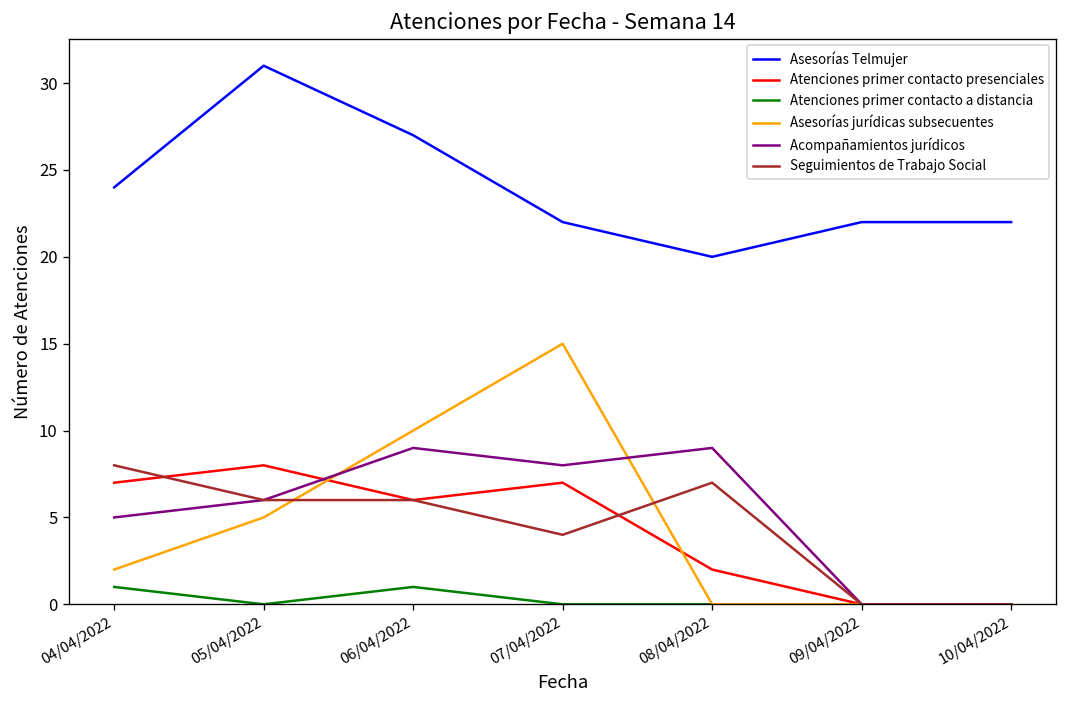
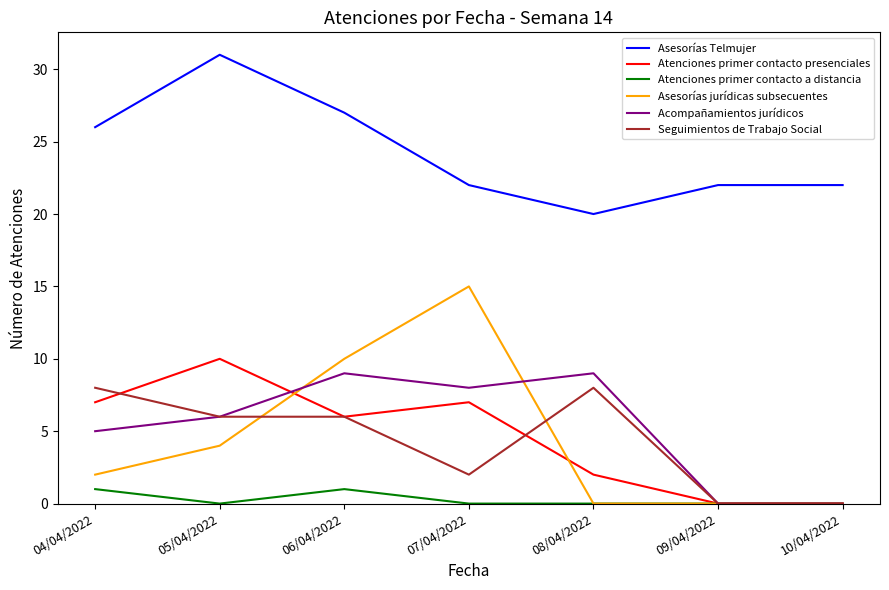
  {
    "Asesorías Telmujer": {
-     "04/04/2022": 24,
+     "04/04/2022": 26,
      "05/04/2022": 31,
      "06/04/2022": 27,
      "07/04/2022": 22,
      "08/04/2022": 20,
      "09/04/2022": 22,
      "10/04/2022": 22
    },
    "Atenciones primer contacto presenciales": {
      "04/04/2022": 7,
-     "05/04/2022": 8,
+     "05/04/2022": 10,
      "07/04/2022": 7,
      "08/04/2022": 2
    },
    "Atenciones primer contacto a distancia": {
      "04/04/2022": 1,
      "05/04/2022": 0,
      "06/04/2022": 1,
      "07/04/2022": 0
    },
    "Asesorías jurídicas subsecuentes": {
      "04/04/2022": 2,
-     "05/04/2022": 5,
+     "05/04/2022": 4,
      "06/04/2022": 10,
      "07/04/2022": 15
    },
    "Acompañamientos jurídicos": {
      "04/04/2022": 5,
      "06/04/2022": 9,
      "07/04/2022": 8,
      "08/04/2022": 9
    },
    "Seguimientos de Trabajo Social": {
      "04/04/2022": 8,
-     "07/04/2022": 4,
-     "08/04/2022": 7
+     "07/04/2022": 2,
+     "08/04/2022": 8
    }
  }
